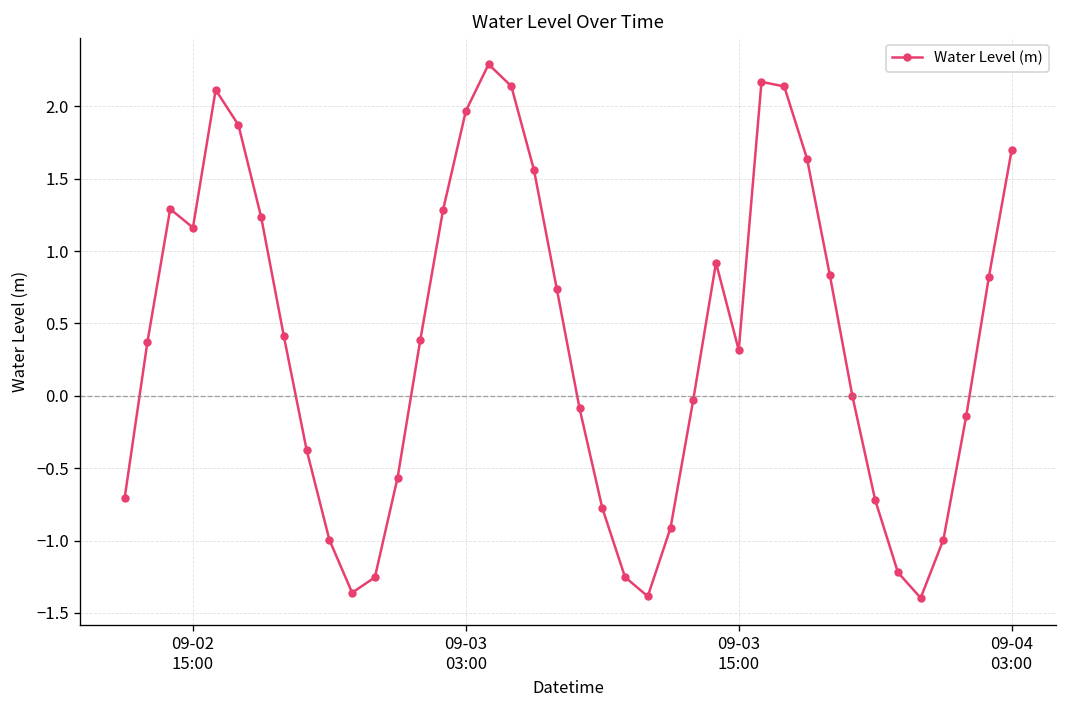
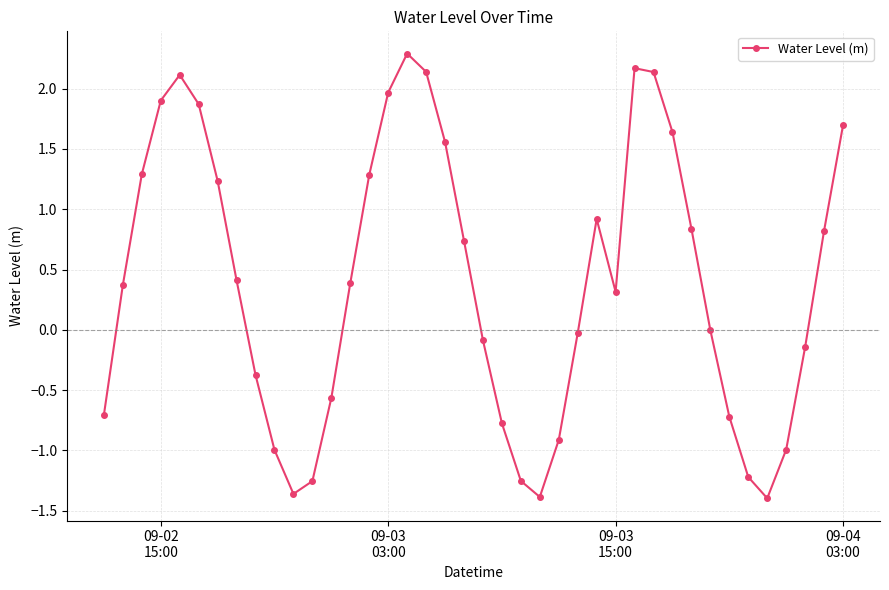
  {
-   "09-02 15:00": 1.16,
+   "09-02 15:00": 1.90,
    "09-03 03:00": 1.97,
    "09-03 15:00": 0.32,
    "09-04 03:00": 1.70
  }
